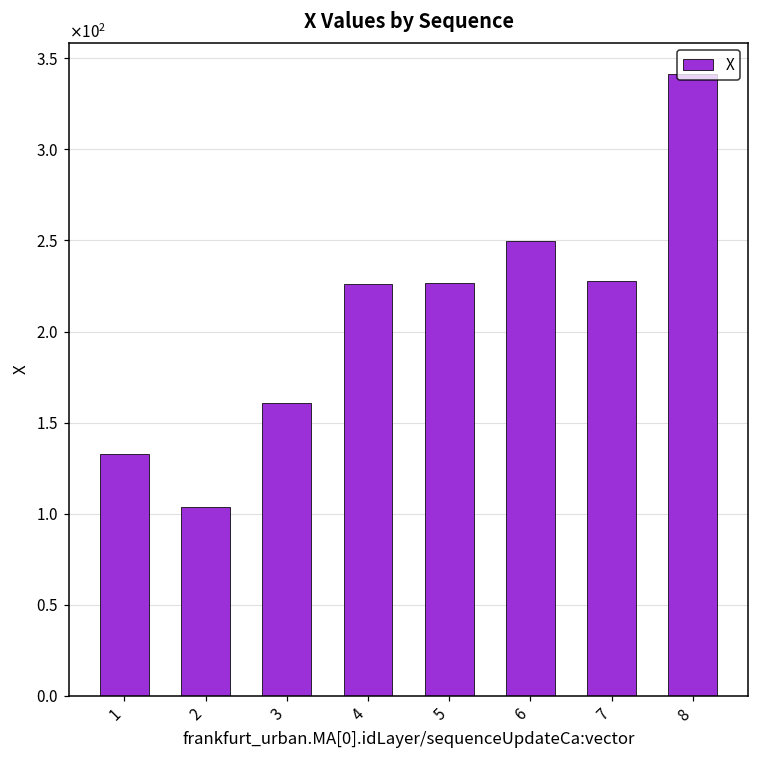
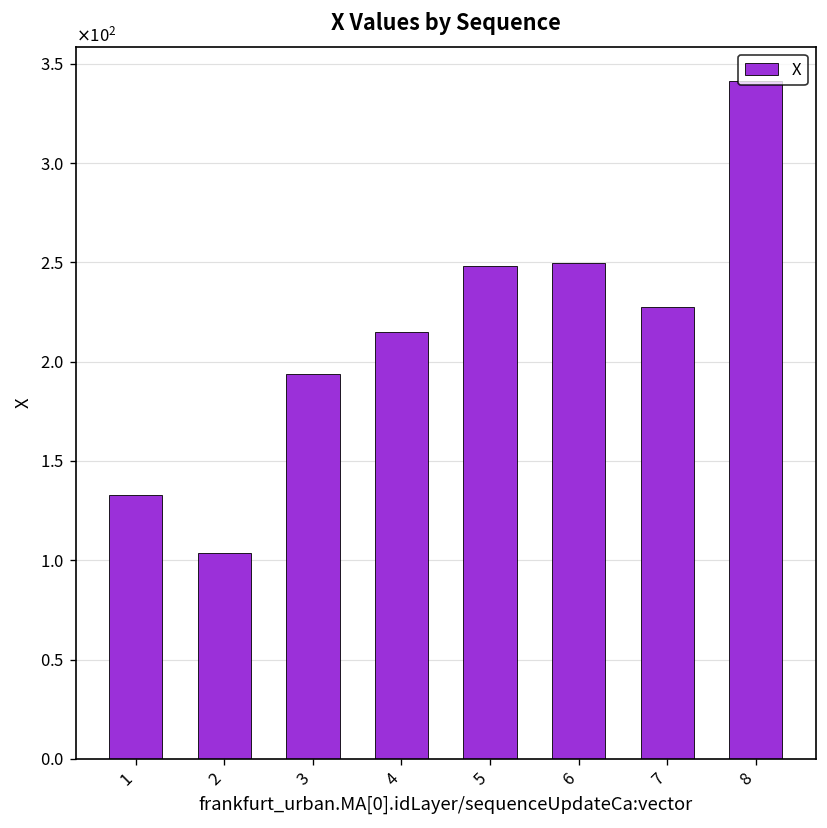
  {
    "1": 133,
    "2": 104,
-   "3": 161,
-   "4": 226,
-   "5": 227,
+   "3": 194,
+   "4": 215,
+   "5": 248,
    "6": 250,
    "7": 228
  }
